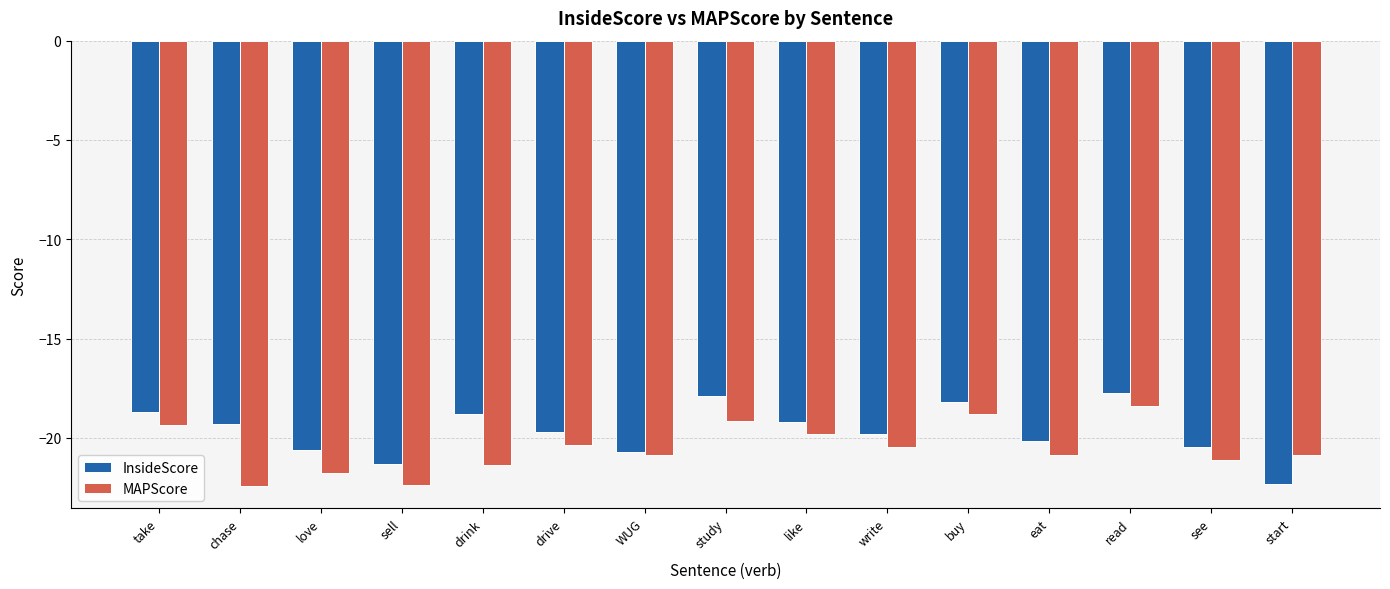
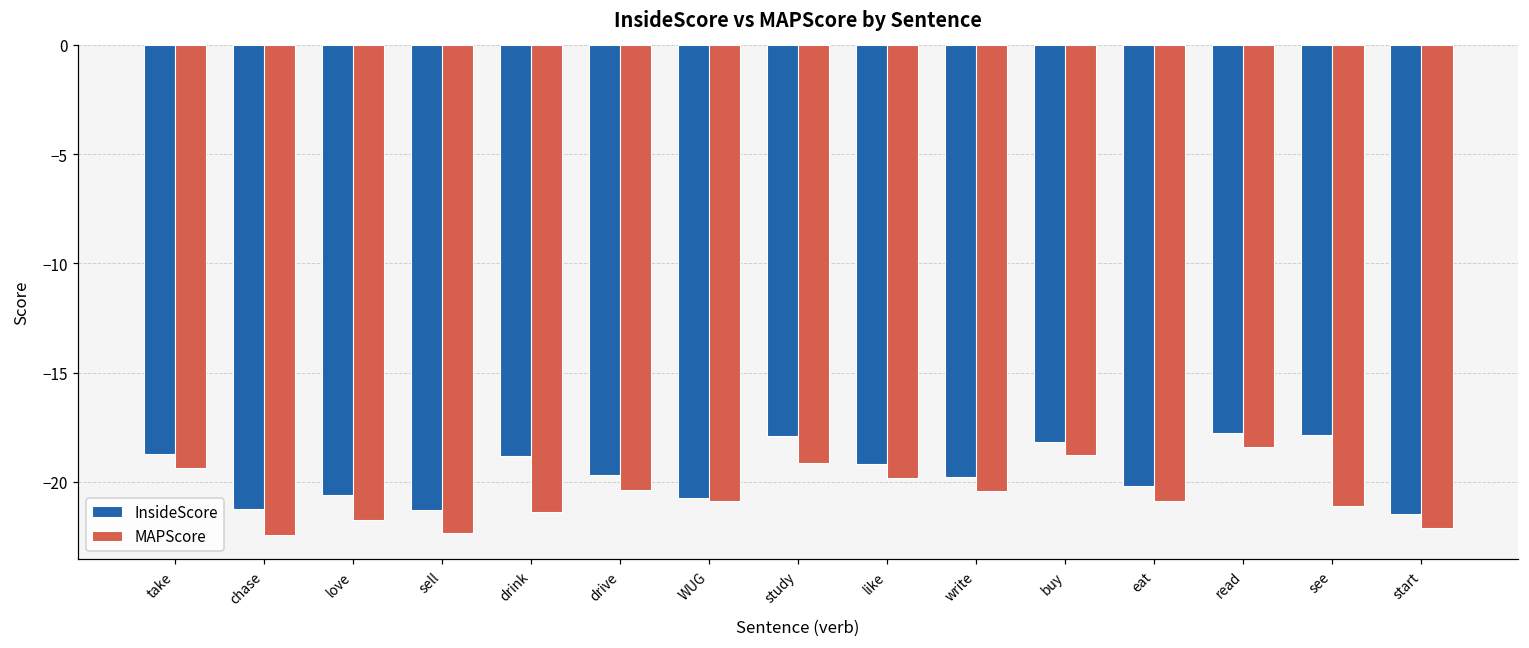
  {
    "InsideScore": {
      "take": -18.7,
-     "chase": -19.3,
+     "chase": -21.3,
      "love": -20.6,
      "sell": -21.3,
      "drink": -18.8,
      "drive": -19.7,
      "WUG": -20.7,
      "study": -17.9,
      "like": -19.2,
      "write": -19.8,
      "buy": -18.2,
      "eat": -20.2,
      "read": -17.7,
-     "see": -20.5,
-     "start": -22.3
+     "see": -17.9,
+     "start": -21.5
    },
    "MAPScore": {
      "take": -19.4,
      "chase": -22.4,
      "love": -21.7,
      "sell": -22.4,
      "drink": -21.4,
      "drive": -20.4,
      "WUG": -20.9,
      "study": -19.2,
      "like": -19.8,
      "write": -20.4,
      "buy": -18.8,
      "eat": -20.9,
      "read": -18.4,
      "see": -21.1,
-     "start": -20.9
+     "start": -22.1
    }
  }
